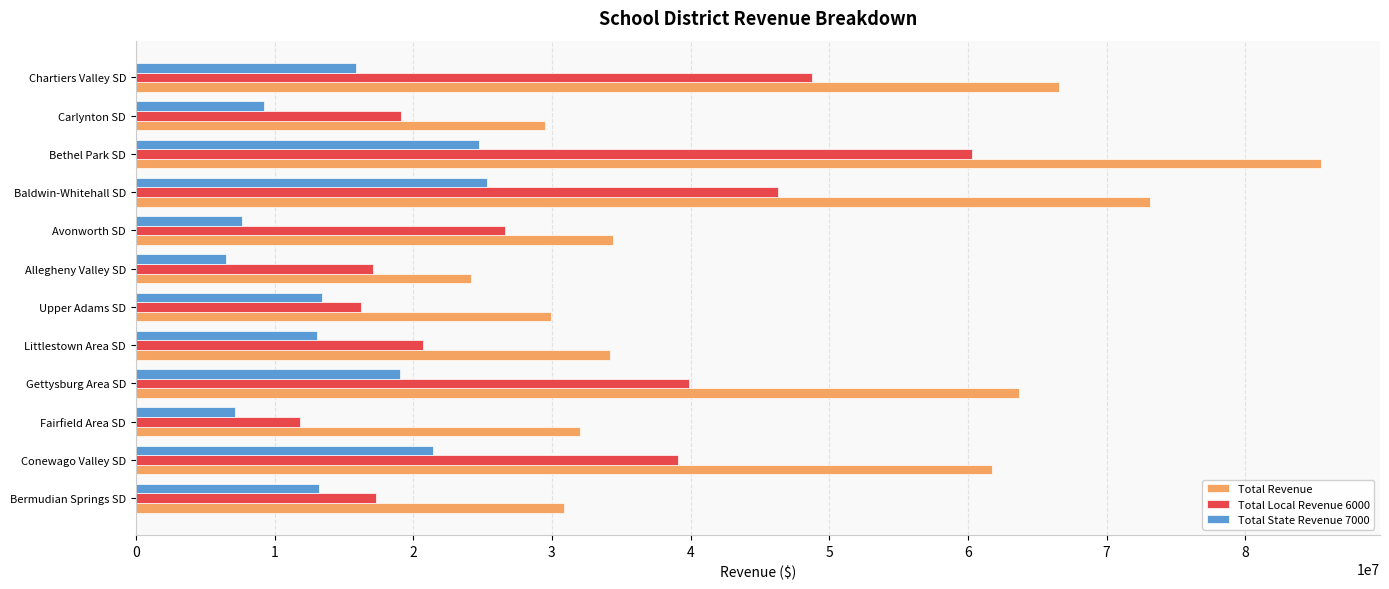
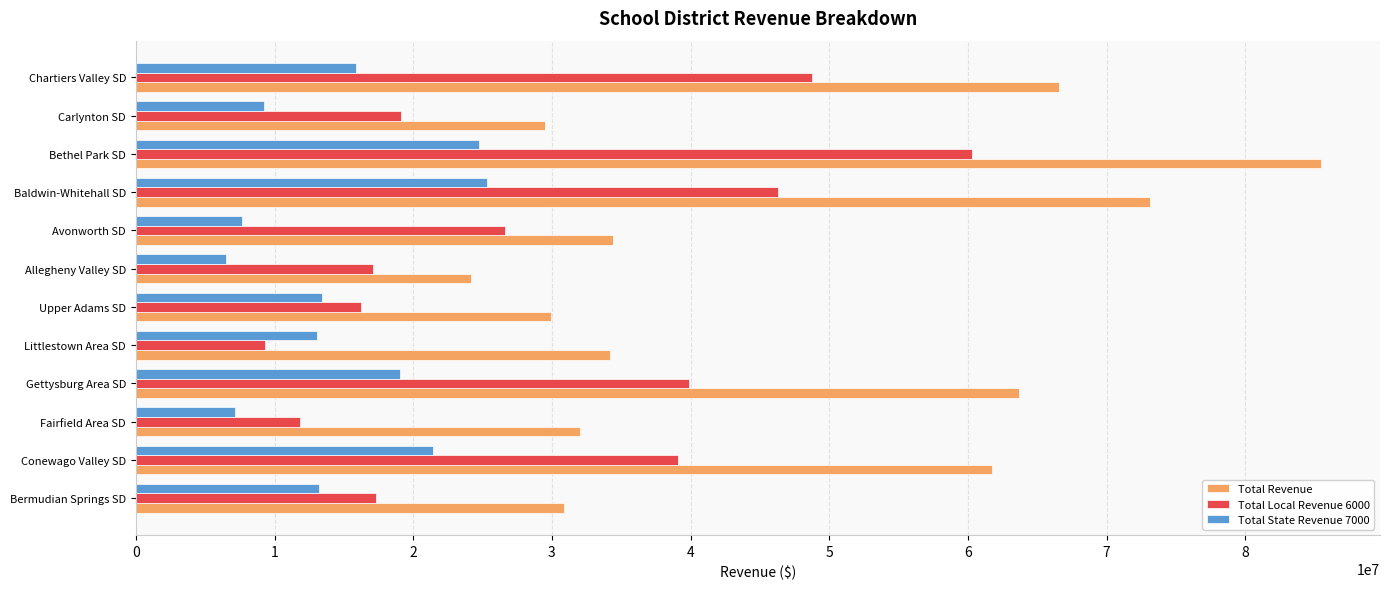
  {
    "Total Revenue": {
      "Chartiers Valley SD": 66600000,
      "Carlynton SD": 29500000,
      "Bethel Park SD": 85500000,
      "Baldwin-Whitehall SD": 73100000,
      "Avonworth SD": 34400000,
      "Allegheny Valley SD": 24200000,
      "Upper Adams SD": 29900000,
      "Littlestown Area SD": 34200000,
      "Gettysburg Area SD": 63700000,
      "Fairfield Area SD": 32100000,
      "Conewago Valley SD": 61700000,
      "Bermudian Springs SD": 30900000
    },
    "Total Local Revenue 6000": {
      "Chartiers Valley SD": 48800000,
      "Carlynton SD": 19100000,
      "Bethel Park SD": 60300000,
      "Baldwin-Whitehall SD": 46300000,
      "Avonworth SD": 26600000,
      "Allegheny Valley SD": 17100000,
      "Upper Adams SD": 16200000,
-     "Littlestown Area SD": 20700000,
+     "Littlestown Area SD": 9300000,
      "Gettysburg Area SD": 39900000,
      "Fairfield Area SD": 11800000,
      "Conewago Valley SD": 39100000,
      "Bermudian Springs SD": 17300000
    },
    "Total State Revenue 7000": {
      "Chartiers Valley SD": 15900000,
      "Carlynton SD": 9200000,
      "Bethel Park SD": 24700000,
      "Baldwin-Whitehall SD": 25300000,
      "Avonworth SD": 7600000,
      "Allegheny Valley SD": 6500000,
      "Upper Adams SD": 13400000,
      "Littlestown Area SD": 13000000,
      "Gettysburg Area SD": 19100000,
      "Fairfield Area SD": 7100000,
      "Conewago Valley SD": 21500000,
      "Bermudian Springs SD": 13200000
    }
  }
